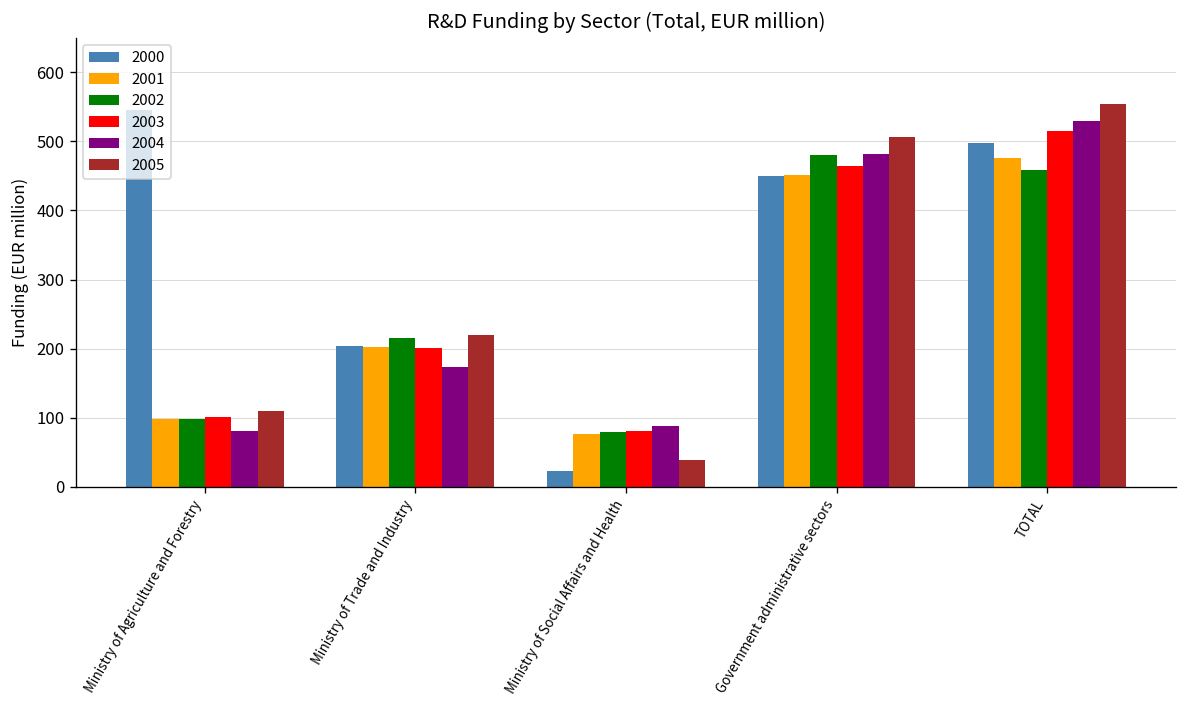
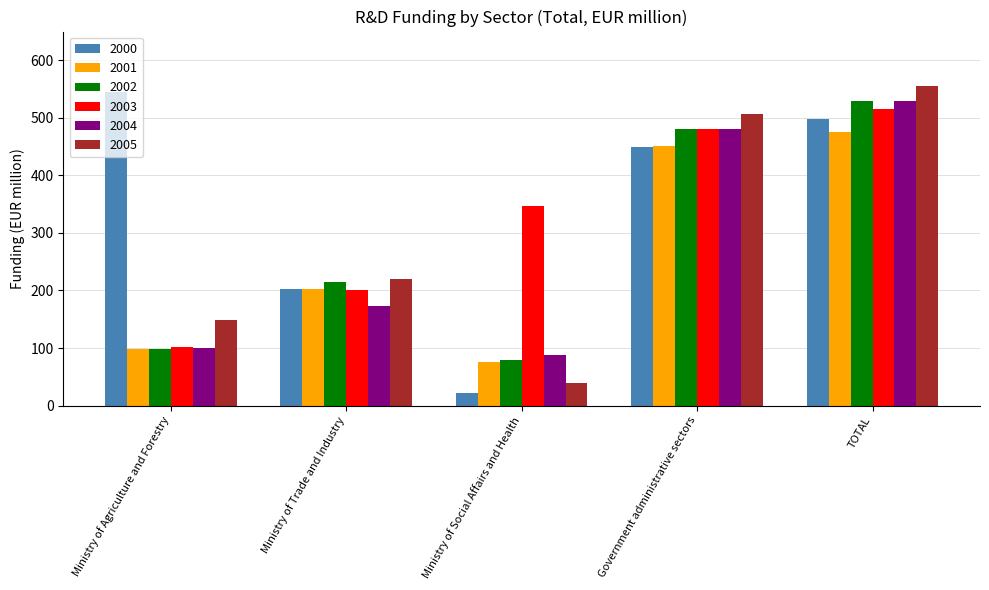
  {
    "2000": {
      "Ministry of Trade and Industry": 200,
      "Ministry of Social Affairs and Health": 20,
      "Government administrative sectors": 450,
      "TOTAL": 500
    },
    "2001": {
      "Ministry of Agriculture and Forestry": 100,
      "Ministry of Trade and Industry": 200,
      "Ministry of Social Affairs and Health": 80,
      "Government administrative sectors": 450,
      "TOTAL": 480
    },
    "2002": {
      "Ministry of Agriculture and Forestry": 100,
      "Ministry of Trade and Industry": 220,
      "Ministry of Social Affairs and Health": 80,
      "Government administrative sectors": 480,
-     "TOTAL": 460
+     "TOTAL": 530
    },
    "2003": {
      "Ministry of Agriculture and Forestry": 100,
      "Ministry of Trade and Industry": 200,
-     "Ministry of Social Affairs and Health": 80,
-     "Government administrative sectors": 470,
+     "Ministry of Social Affairs and Health": 350,
+     "Government administrative sectors": 480,
      "TOTAL": 520
    },
    "2004": {
-     "Ministry of Agriculture and Forestry": 80,
+     "Ministry of Agriculture and Forestry": 100,
      "Ministry of Trade and Industry": 170,
      "Ministry of Social Affairs and Health": 90,
      "Government administrative sectors": 480,
      "TOTAL": 530
    },
    "2005": {
-     "Ministry of Agriculture and Forestry": 110,
+     "Ministry of Agriculture and Forestry": 150,
      "Ministry of Trade and Industry": 220,
      "Ministry of Social Affairs and Health": 40,
      "Government administrative sectors": 510,
      "TOTAL": 550
    }
  }
